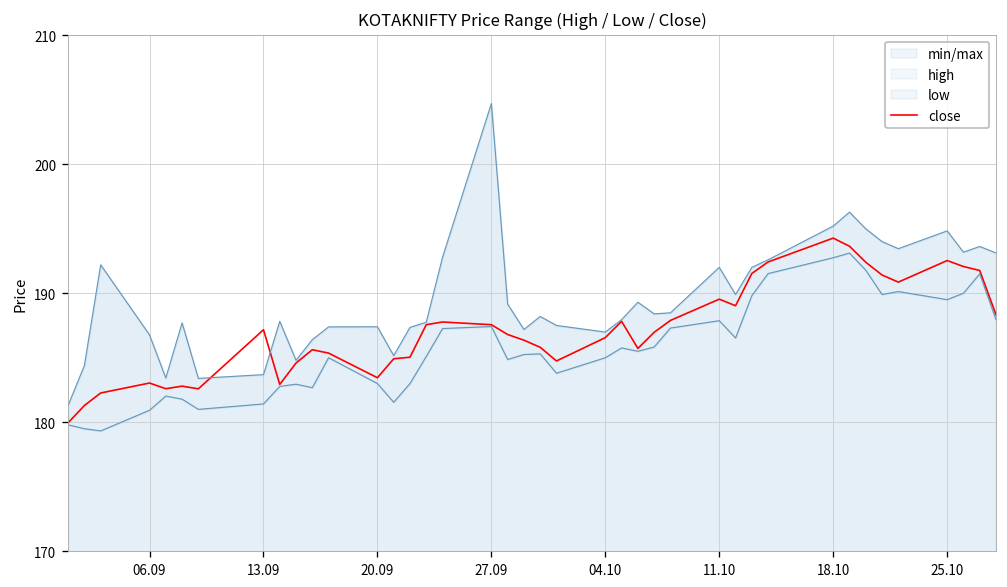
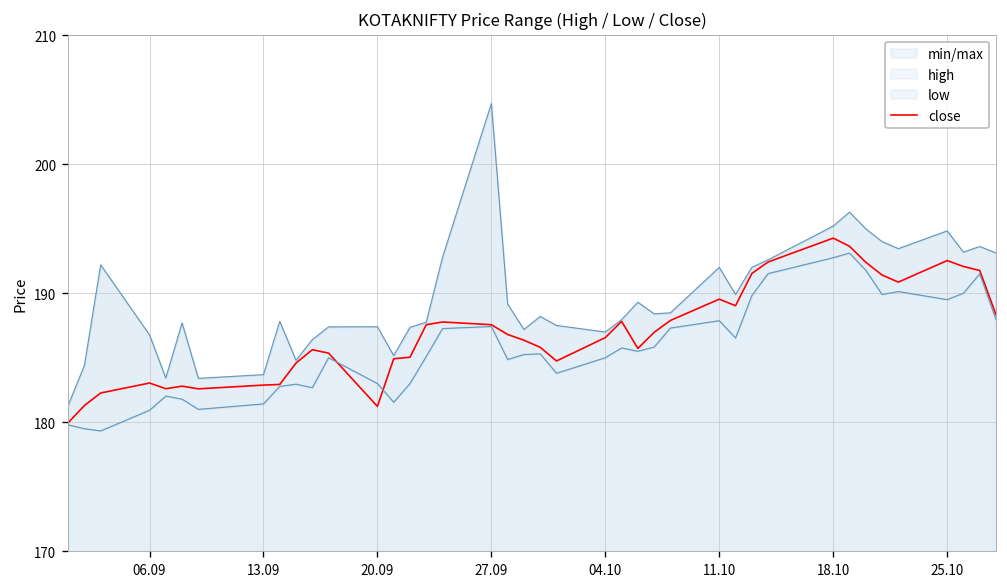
  {
    "close": {
      "06.09": 183.0,
-     "13.09": 187.2,
-     "20.09": 183.5,
+     "13.09": 182.9,
+     "20.09": 181.2,
      "04.10": 186.6,
      "11.10": 189.5,
      "18.10": 194.3,
      "25.10": 192.5
    }
  }
